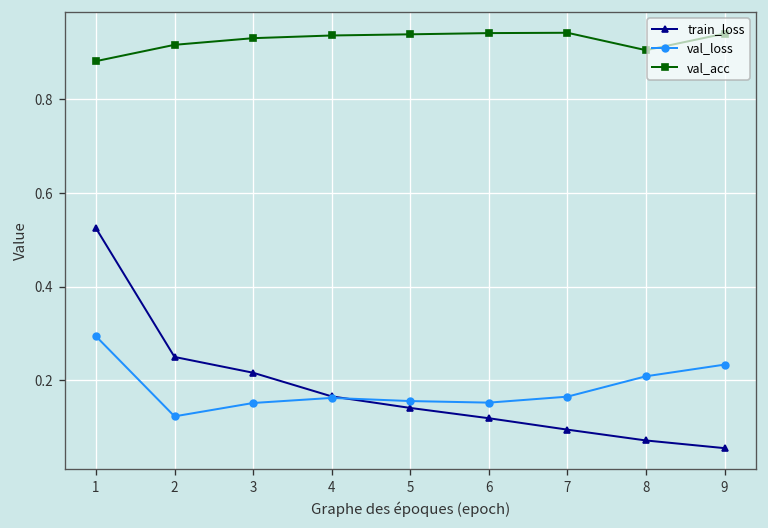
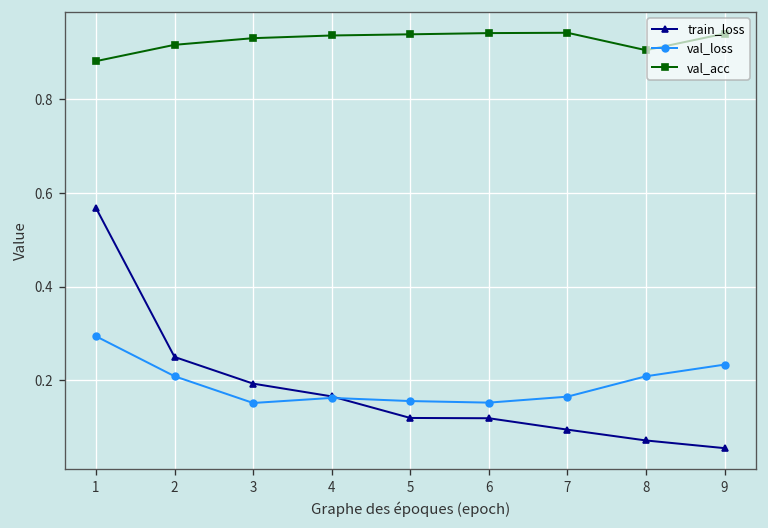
  {
    "train_loss": {
-     "1": 0.52,
+     "1": 0.57,
      "2": 0.25,
-     "3": 0.22,
-     "5": 0.14,
+     "3": 0.19,
+     "5": 0.12,
      "6": 0.12,
      "7": 0.09,
      "8": 0.07,
      "9": 0.05
    },
    "val_loss": {
      "1": 0.29,
-     "2": 0.12,
+     "2": 0.21,
      "3": 0.15,
      "5": 0.16,
      "6": 0.15,
      "7": 0.16,
      "8": 0.21,
      "9": 0.23
    },
    "val_acc": {
      "1": 0.88,
      "2": 0.92,
      "3": 0.93,
      "4": 0.94,
      "5": 0.94,
      "6": 0.94,
      "7": 0.94,
      "8": 0.91
    }
  }
